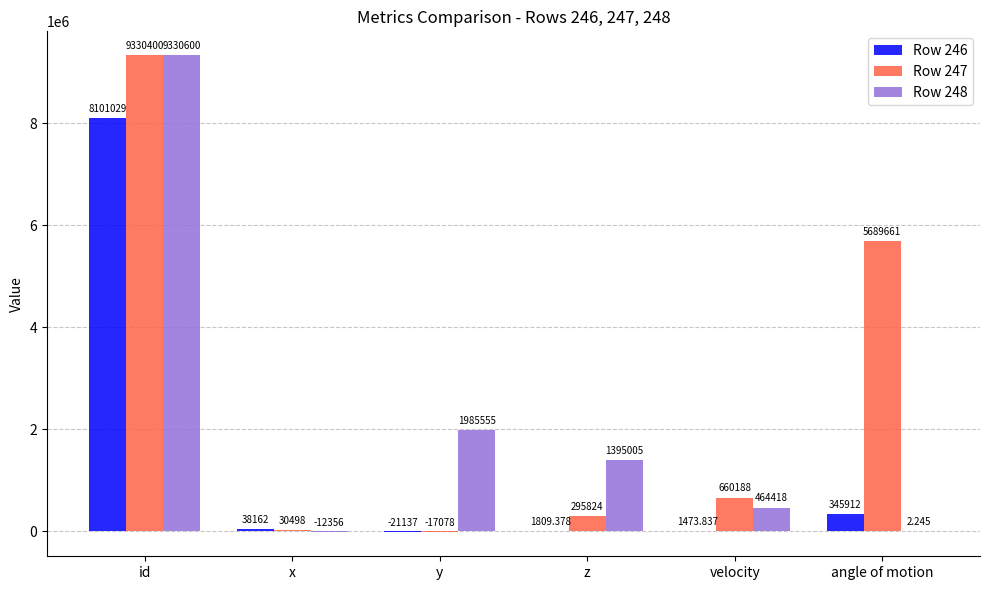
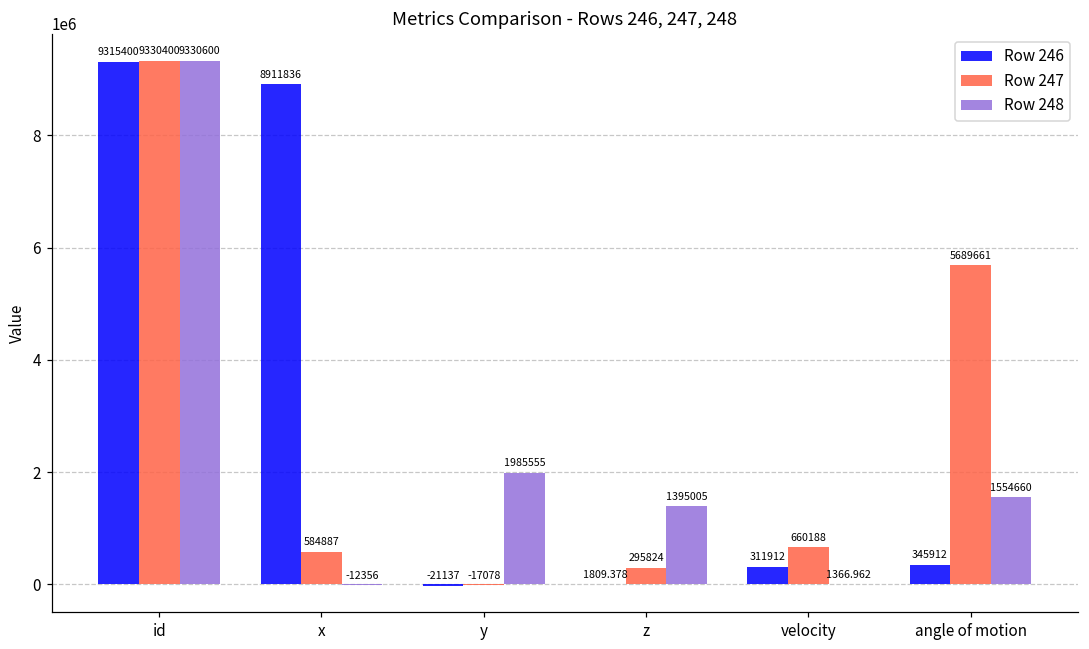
  {
    "Row 246": {
-     "id": 8101029,
-     "x": 38162,
+     "id": 9315400,
+     "x": 8911836,
      "y": -21137,
      "z": 1809.378,
-     "velocity": 1473.837,
+     "velocity": 311912,
      "angle of motion": 345912
    },
    "Row 247": {
      "id": 9330400,
-     "x": 30498,
+     "x": 584887,
      "y": -17078,
      "z": 295824,
      "velocity": 660188,
      "angle of motion": 5689661
    },
    "Row 248": {
      "id": 9330600,
      "x": -12356,
      "y": 1985555,
      "z": 1395005,
-     "velocity": 464418,
-     "angle of motion": 2.245
+     "velocity": 1366.962,
+     "angle of motion": 1554660
    }
  }
